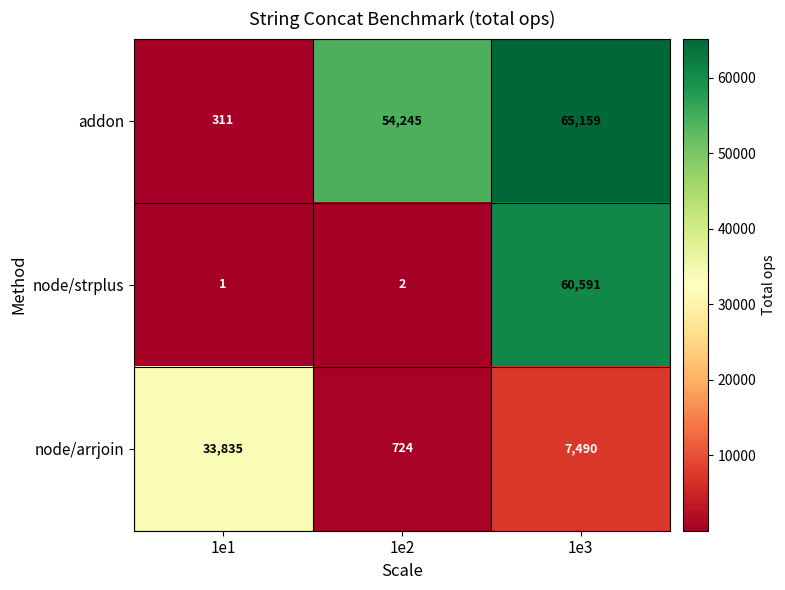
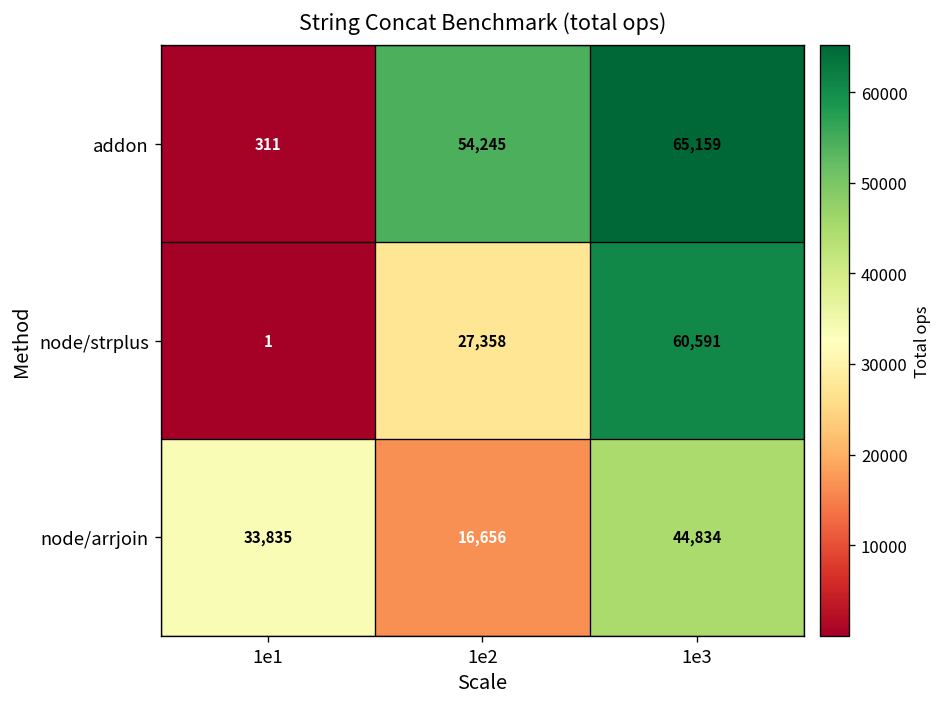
  {
    "addon": {
      "1e1": "311",
      "1e2": "54,245",
      "1e3": "65,159"
    },
    "node/strplus": {
      "1e1": "1",
-     "1e2": "2",
+     "1e2": "27,358",
      "1e3": "60,591"
    },
    "node/arrjoin": {
      "1e1": "33,835",
-     "1e2": "724",
-     "1e3": "7,490"
+     "1e2": "16,656",
+     "1e3": "44,834"
    }
  }
